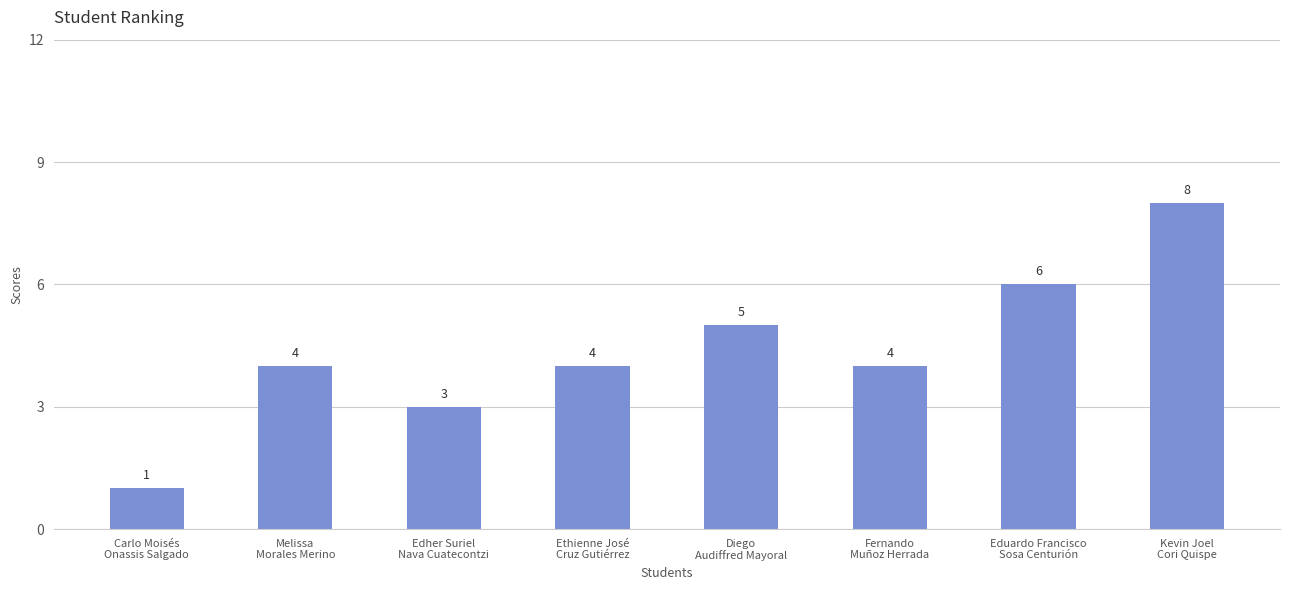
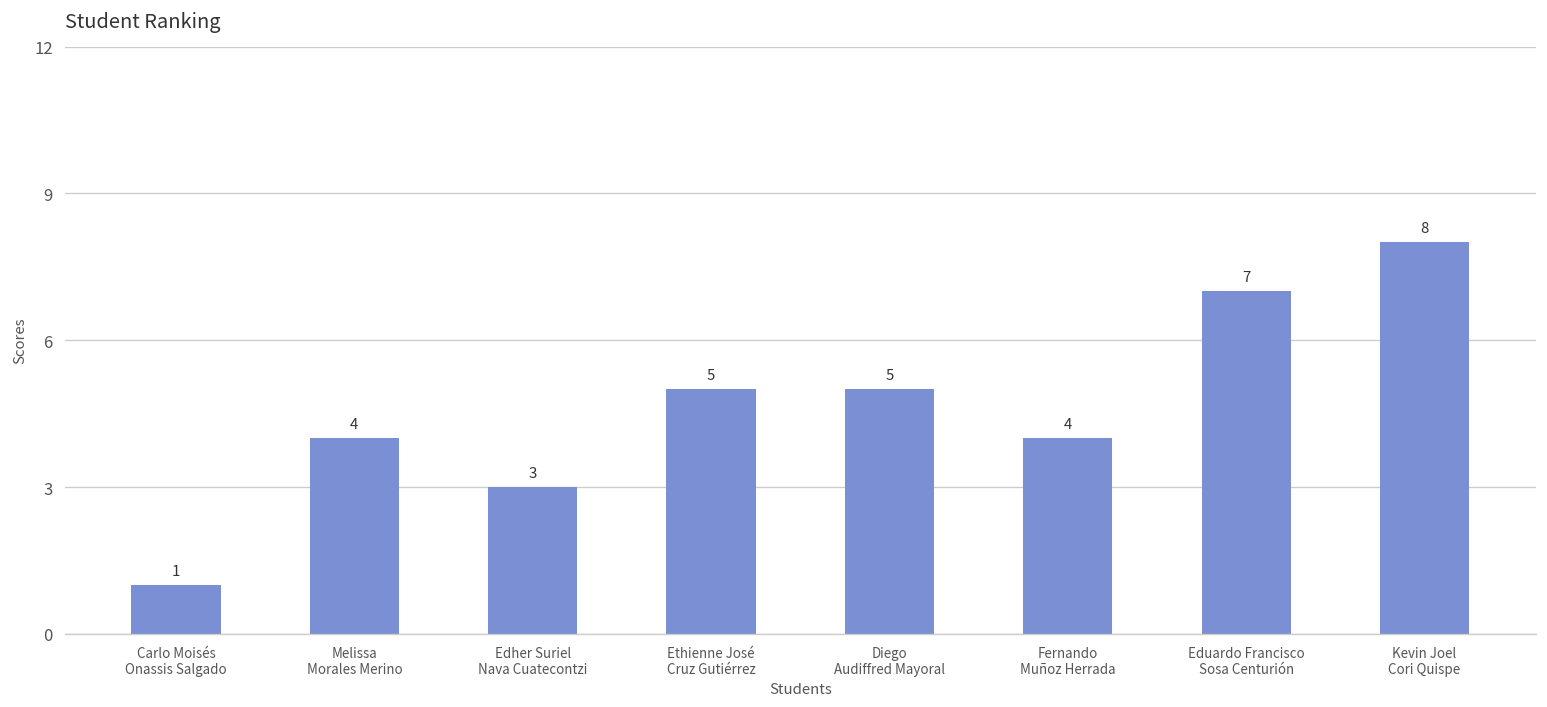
  {
    "Carlo Moisés Onassis Salgado": 1,
    "Melissa Morales Merino": 4,
    "Edher Suriel Nava Cuatecontzi": 3,
-   "Ethienne José Cruz Gutiérrez": 4,
+   "Ethienne José Cruz Gutiérrez": 5,
    "Diego Audiffred Mayoral": 5,
    "Fernando Muñoz Herrada": 4,
-   "Eduardo Francisco Sosa Centurión": 6,
+   "Eduardo Francisco Sosa Centurión": 7,
    "Kevin Joel Cori Quispe": 8
  }
